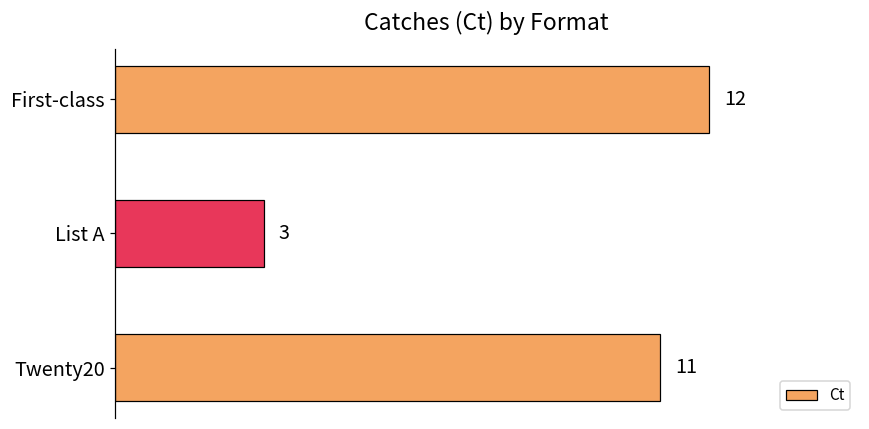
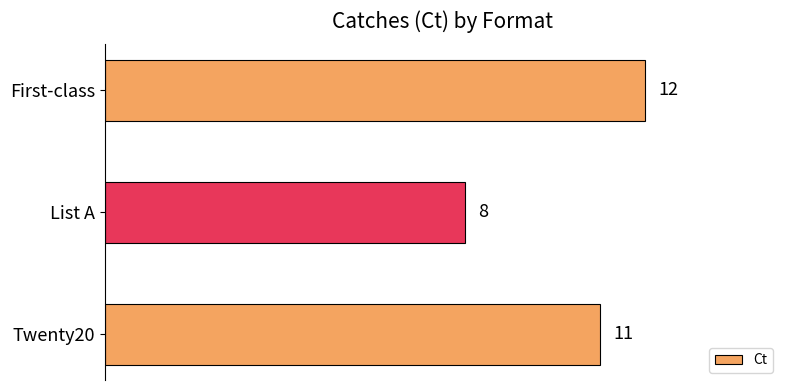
  {
    "First-class": 12,
-   "List A": 3,
+   "List A": 8,
    "Twenty20": 11
  }
